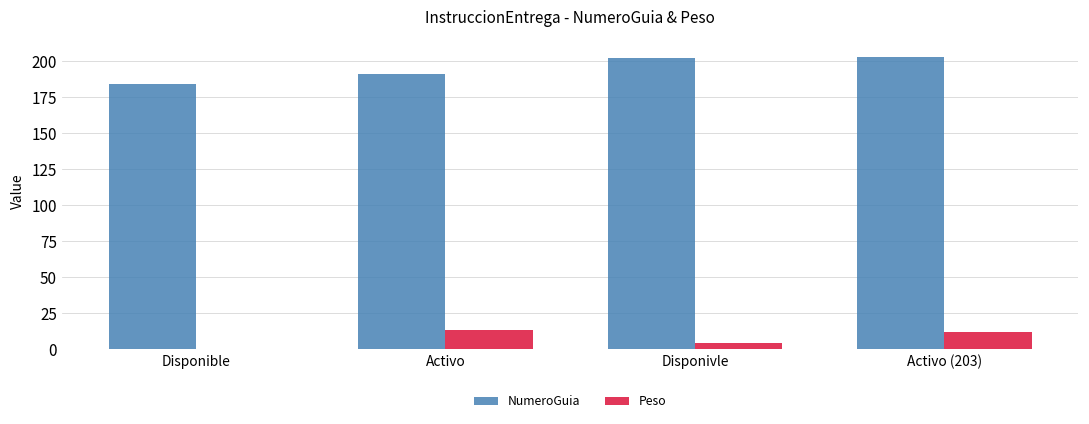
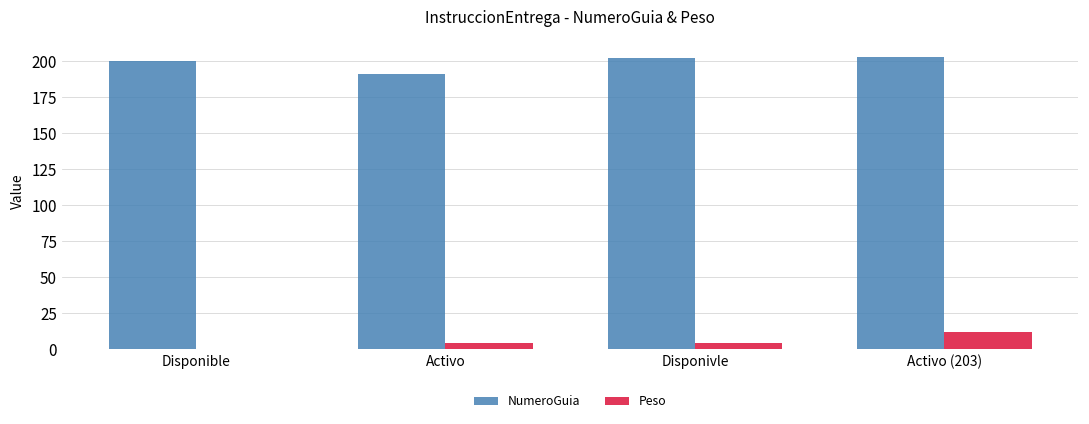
  {
    "NumeroGuia": {
-     "Disponible": 184,
+     "Disponible": 200,
      "Activo": 191,
      "Disponivle": 202,
      "Activo (203)": 203
    },
    "Peso": {
      "Disponible": 0,
-     "Activo": 14,
+     "Activo": 4,
      "Disponivle": 5,
      "Activo (203)": 12
    }
  }
